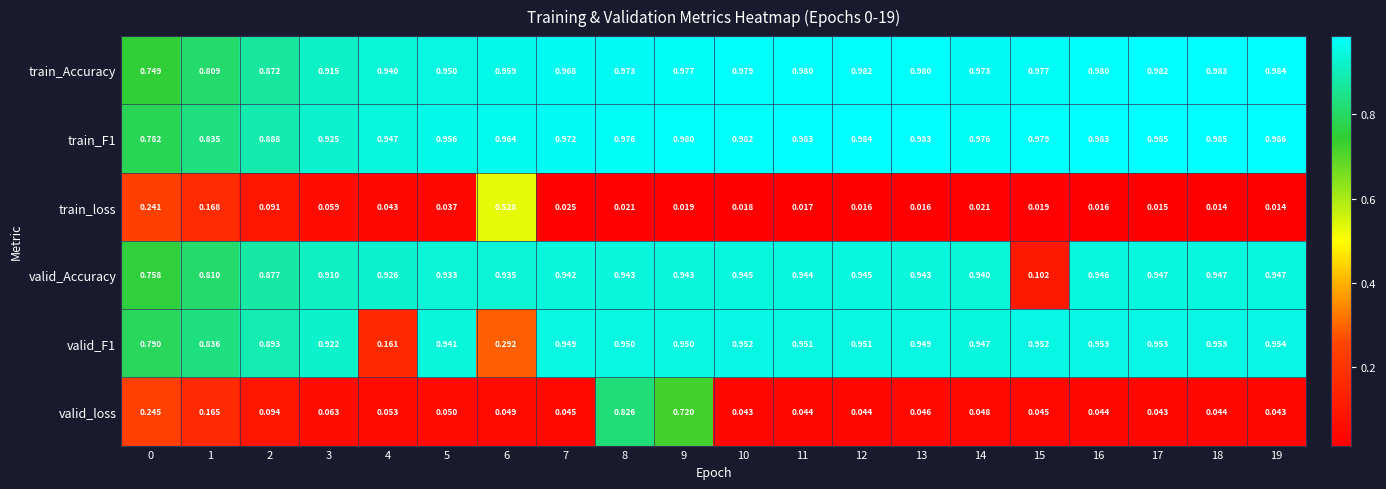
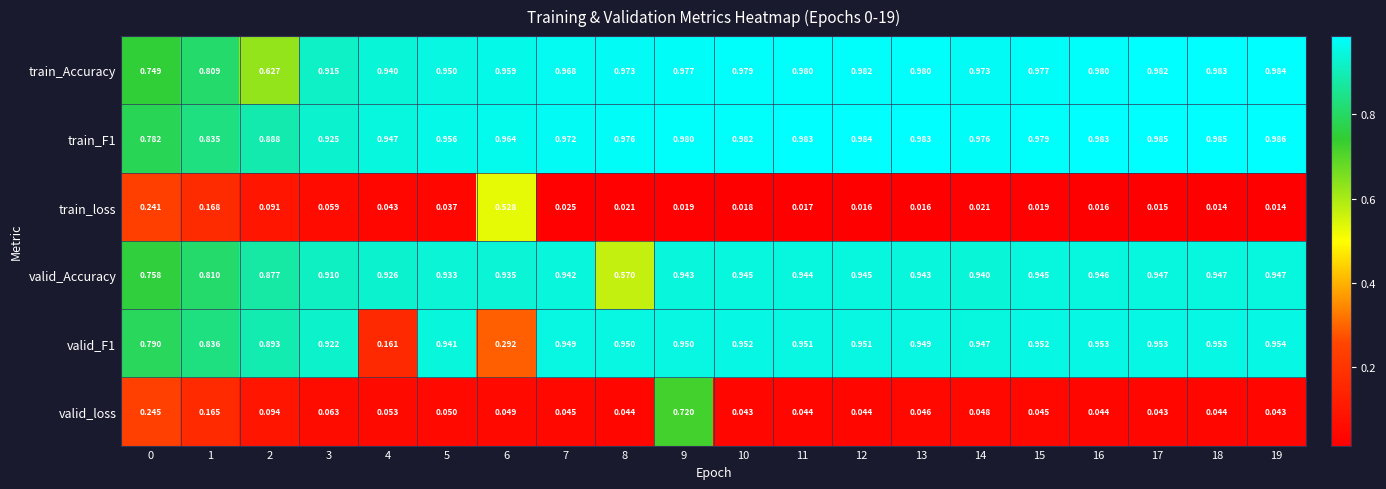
  {
    "train_Accuracy": {
      "0": 0.749,
      "1": 0.809,
-     "2": 0.872,
+     "2": 0.627,
      "3": 0.915,
      "4": 0.940,
      "5": 0.950,
      "6": 0.959,
      "7": 0.968,
      "8": 0.973,
      "9": 0.977,
      "10": 0.979,
      "11": 0.980,
      "12": 0.982,
      "13": 0.980,
      "14": 0.973,
      "15": 0.977,
      "16": 0.980,
      "17": 0.982,
      "18": 0.983,
      "19": 0.984
    },
    "train_F1": {
      "0": 0.782,
      "1": 0.835,
      "2": 0.888,
      "3": 0.925,
      "4": 0.947,
      "5": 0.956,
      "6": 0.964,
      "7": 0.972,
      "8": 0.976,
      "9": 0.980,
      "10": 0.982,
      "11": 0.983,
      "12": 0.984,
      "13": 0.983,
      "14": 0.976,
      "15": 0.979,
      "16": 0.983,
      "17": 0.985,
      "18": 0.985,
      "19": 0.986
    },
    "train_loss": {
      "0": 0.241,
      "1": 0.168,
      "2": 0.091,
      "3": 0.059,
      "4": 0.043,
      "5": 0.037,
      "6": 0.528,
      "7": 0.025,
      "8": 0.021,
      "9": 0.019,
      "10": 0.018,
      "11": 0.017,
      "12": 0.016,
      "13": 0.016,
      "14": 0.021,
      "15": 0.019,
      "16": 0.016,
      "17": 0.015,
      "18": 0.014,
      "19": 0.014
    },
    "valid_Accuracy": {
      "0": 0.758,
      "1": 0.810,
      "2": 0.877,
      "3": 0.910,
      "4": 0.926,
      "5": 0.933,
      "6": 0.935,
      "7": 0.942,
-     "8": 0.943,
+     "8": 0.570,
      "9": 0.943,
      "10": 0.945,
      "11": 0.944,
      "12": 0.945,
      "13": 0.943,
      "14": 0.940,
-     "15": 0.102,
+     "15": 0.945,
      "16": 0.946,
      "17": 0.947,
      "18": 0.947,
      "19": 0.947
    },
    "valid_F1": {
      "0": 0.790,
      "1": 0.836,
      "2": 0.893,
      "3": 0.922,
      "4": 0.161,
      "5": 0.941,
      "6": 0.292,
      "7": 0.949,
      "8": 0.950,
      "9": 0.950,
      "10": 0.952,
      "11": 0.951,
      "12": 0.951,
      "13": 0.949,
      "14": 0.947,
      "15": 0.952,
      "16": 0.953,
      "17": 0.953,
      "18": 0.953,
      "19": 0.954
    },
    "valid_loss": {
      "0": 0.245,
      "1": 0.165,
      "2": 0.094,
      "3": 0.063,
      "4": 0.053,
      "5": 0.050,
      "6": 0.049,
      "7": 0.045,
-     "8": 0.826,
+     "8": 0.044,
      "9": 0.720,
      "10": 0.043,
      "11": 0.044,
      "12": 0.044,
      "13": 0.046,
      "14": 0.048,
      "15": 0.045,
      "16": 0.044,
      "17": 0.043,
      "18": 0.044,
      "19": 0.043
    }
  }
